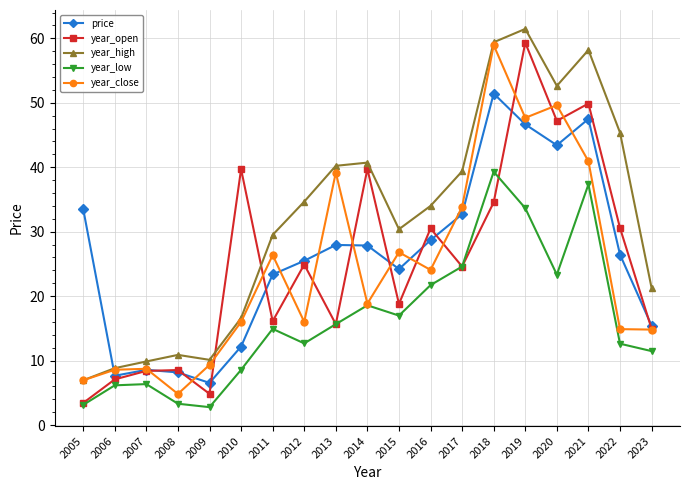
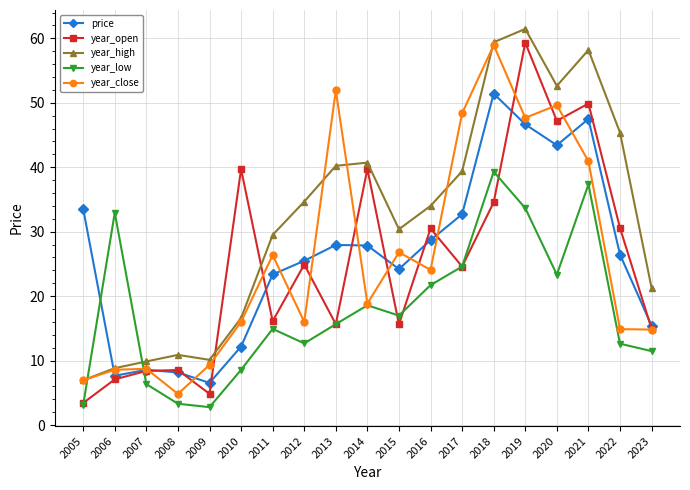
  {
    "price": {
      "2005": 34,
      "2006": 8,
      "2009": 7,
      "2010": 12,
      "2011": 23,
      "2012": 25,
      "2013": 28,
      "2014": 28,
      "2015": 24,
      "2016": 29,
      "2017": 33,
      "2018": 51,
      "2019": 47,
      "2020": 43,
      "2021": 47,
      "2022": 26,
      "2023": 15
    },
    "year_open": {
      "2006": 7,
      "2009": 5,
      "2010": 40,
      "2011": 16,
      "2012": 25,
      "2014": 40,
-     "2015": 19,
+     "2015": 16,
      "2016": 31,
      "2018": 35,
      "2019": 59,
      "2020": 47,
      "2021": 50,
      "2022": 31
    },
    "year_high": {
      "2007": 10,
      "2008": 11,
      "2009": 10,
      "2010": 17,
      "2011": 30,
      "2012": 35,
      "2013": 40,
      "2014": 41,
      "2015": 30,
      "2016": 34,
      "2017": 39,
      "2018": 59,
      "2019": 61,
      "2020": 53,
      "2021": 58,
      "2022": 45,
      "2023": 21
    },
    "year_low": {
-     "2006": 6,
+     "2006": 33,
      "2007": 6,
      "2008": 3,
      "2009": 3,
      "2010": 9,
      "2011": 15,
      "2012": 13,
      "2015": 17,
      "2016": 22,
      "2018": 39,
      "2019": 34,
      "2020": 23,
      "2021": 37,
      "2022": 13,
      "2023": 11
    },
    "year_close": {
      "2008": 5,
      "2009": 9,
      "2010": 16,
      "2011": 26,
      "2012": 16,
-     "2013": 39,
+     "2013": 52,
      "2015": 27,
      "2016": 24,
-     "2017": 34,
+     "2017": 48,
      "2018": 59,
      "2019": 48,
      "2020": 50,
      "2021": 41,
      "2022": 15
    }
  }
